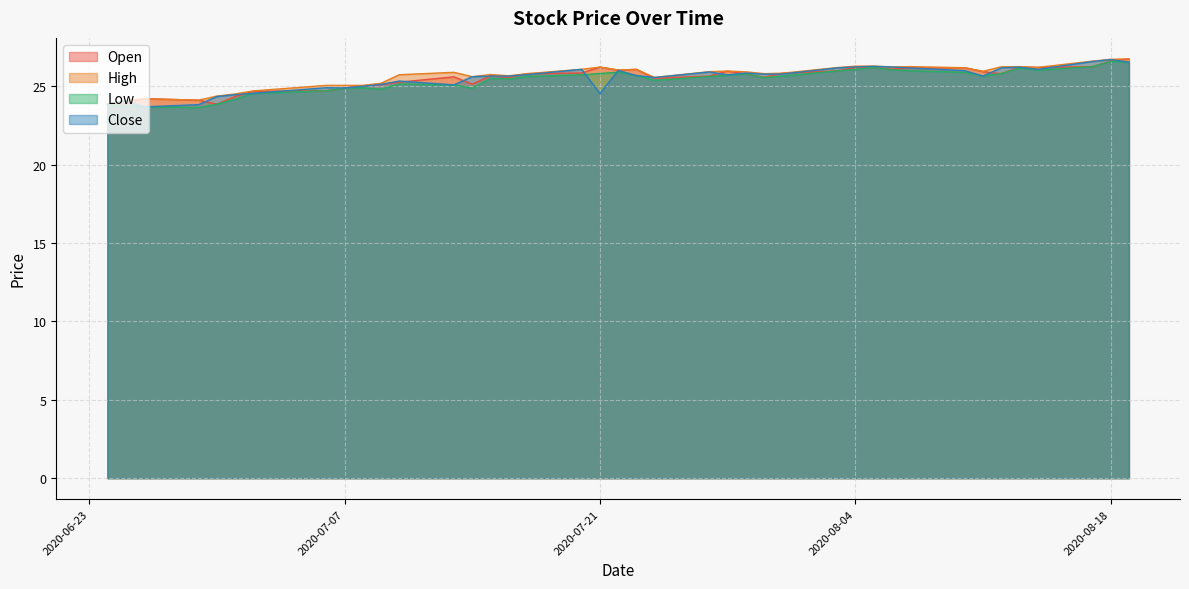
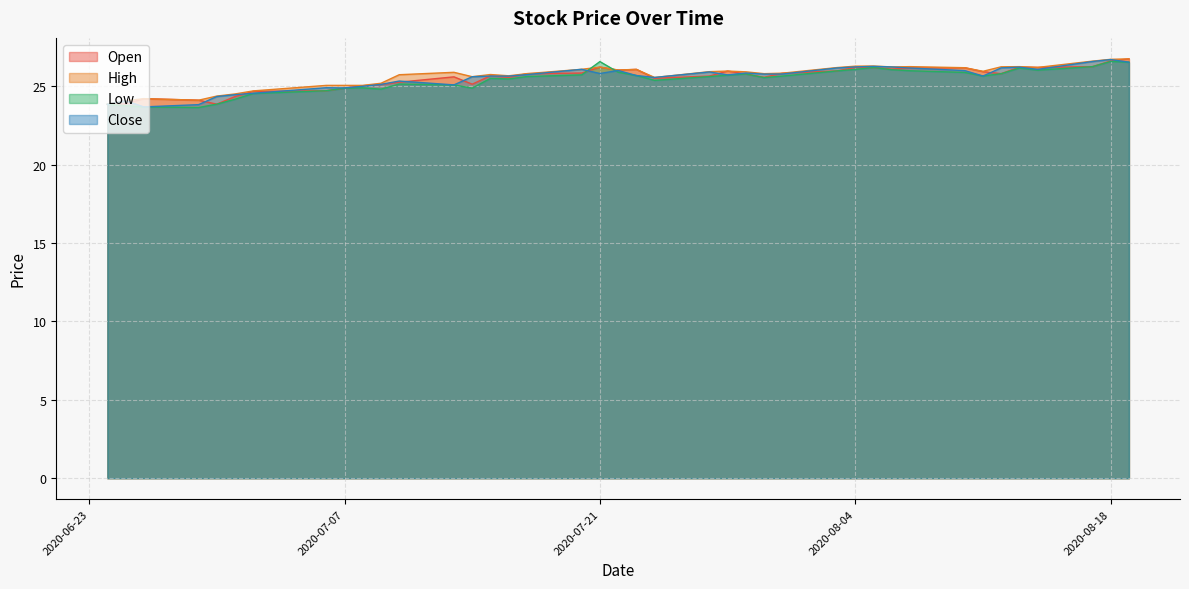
  {
    "Low": {
-     "2020-07-21": 25.8
+     "2020-07-21": 26.6
    },
    "Close": {
-     "2020-07-21": 24.5
+     "2020-07-21": 25.8
    }
  }
